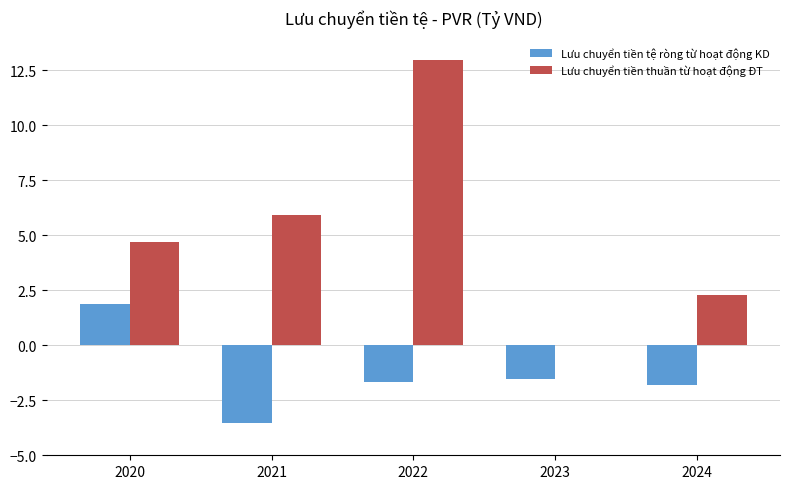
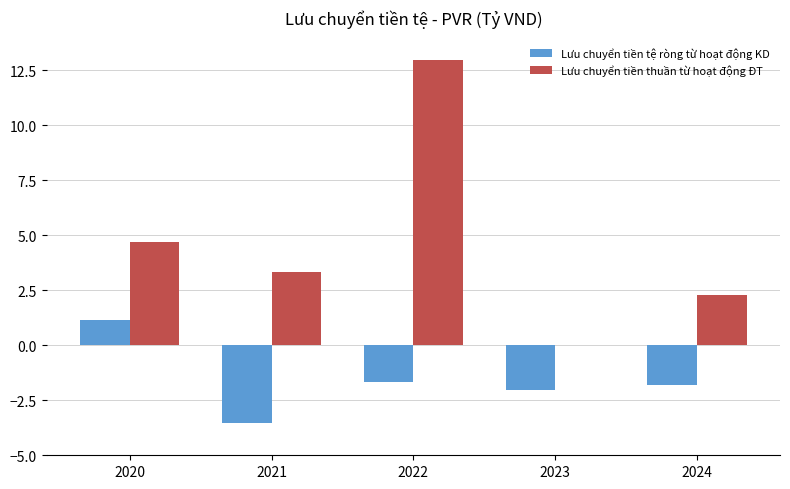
  {
    "Lưu chuyển tiền tệ ròng từ hoạt động KD": {
-     "2020": 1.9,
+     "2020": 1.2,
      "2021": -3.5,
      "2022": -1.7,
-     "2023": -1.5,
+     "2023": -2.0,
      "2024": -1.8
    },
    "Lưu chuyển tiền thuần từ hoạt động ĐT": {
      "2020": 4.7,
-     "2021": 5.9,
+     "2021": 3.3,
      "2022": 13.0,
      "2024": 2.3
    }
  }
